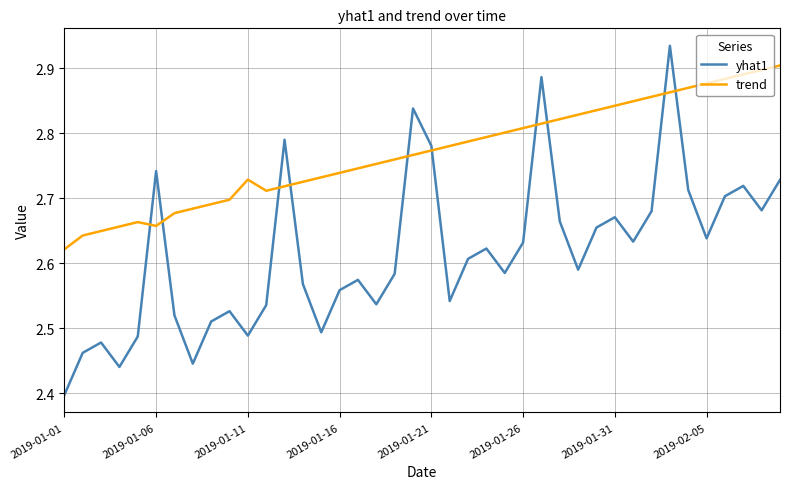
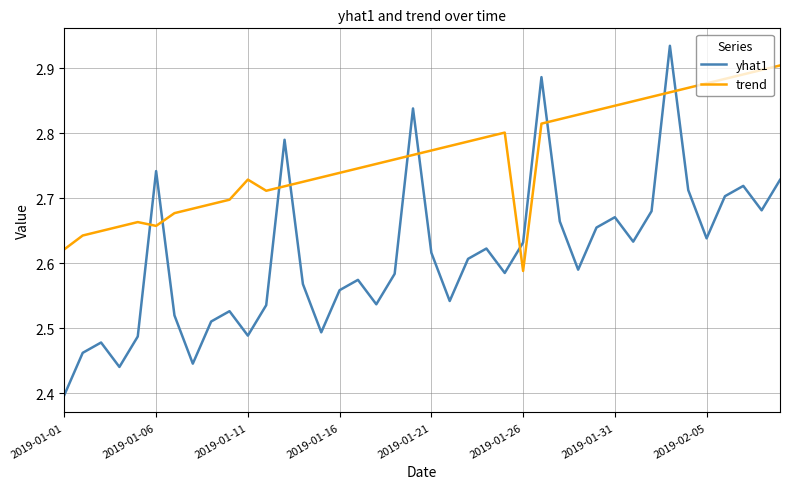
  {
    "yhat1": {
      "2019-01-01": 2.40,
      "2019-01-06": 2.74,
      "2019-01-11": 2.49,
      "2019-01-16": 2.56,
-     "2019-01-21": 2.78,
+     "2019-01-21": 2.62,
      "2019-01-26": 2.63,
      "2019-01-31": 2.67,
      "2019-02-05": 2.64
    },
    "trend": {
      "2019-01-01": 2.62,
      "2019-01-06": 2.66,
      "2019-01-11": 2.73,
      "2019-01-16": 2.74,
      "2019-01-21": 2.77,
-     "2019-01-26": 2.81,
+     "2019-01-26": 2.59,
      "2019-01-31": 2.84
    }
  }
